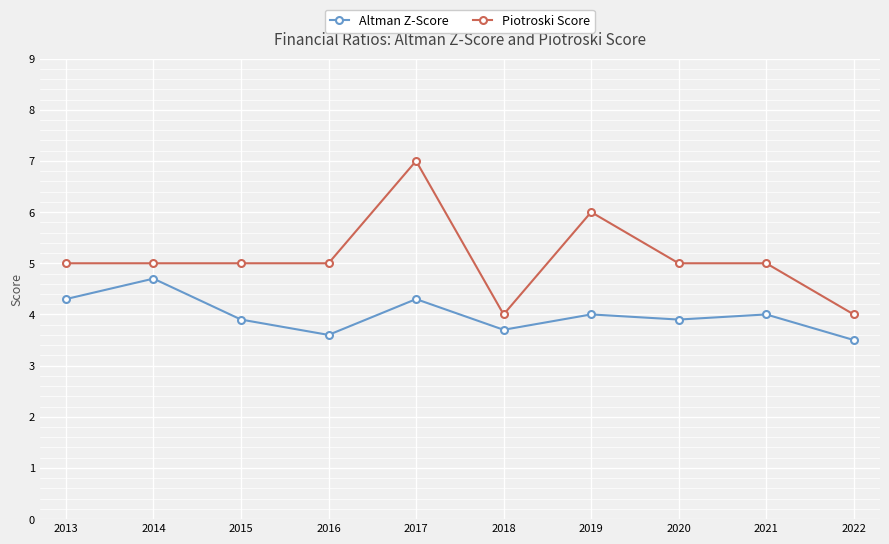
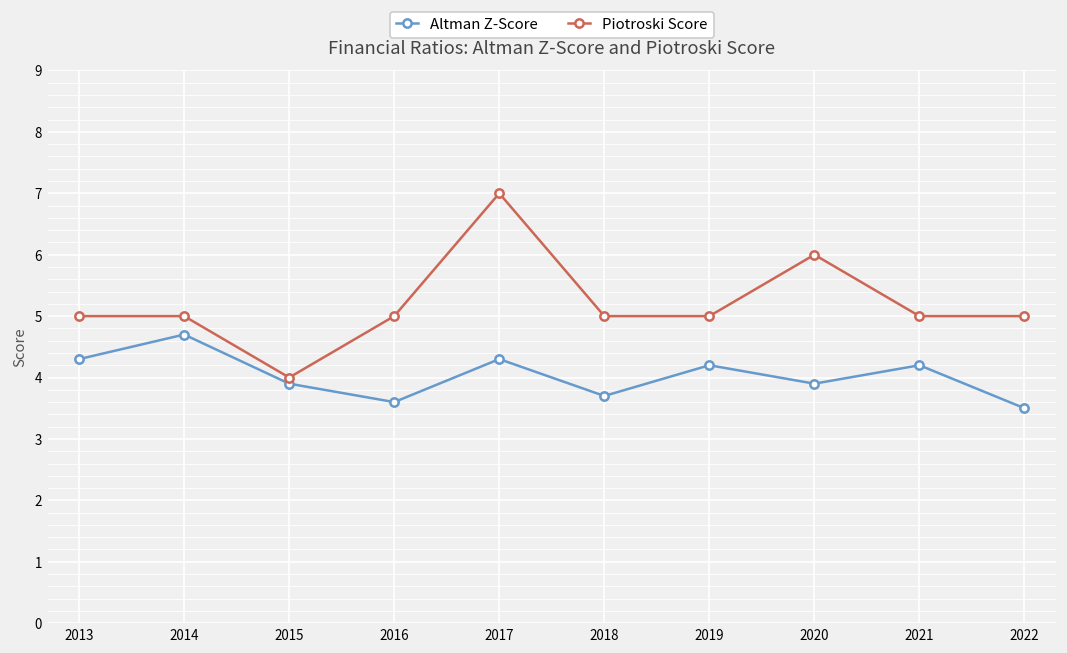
  {
    "Altman Z-Score": {
      "2013": 4.3,
      "2014": 4.7,
      "2015": 3.9,
      "2016": 3.6,
      "2017": 4.3,
      "2018": 3.7,
-     "2019": 4.0,
+     "2019": 4.2,
      "2020": 3.9,
-     "2021": 4.0,
+     "2021": 4.2,
      "2022": 3.5
    },
    "Piotroski Score": {
      "2013": 5,
      "2014": 5,
-     "2015": 5,
+     "2015": 4,
      "2016": 5,
      "2017": 7,
-     "2018": 4,
-     "2019": 6,
-     "2020": 5,
+     "2018": 5,
+     "2019": 5,
+     "2020": 6,
      "2021": 5,
-     "2022": 4
+     "2022": 5
    }
  }
